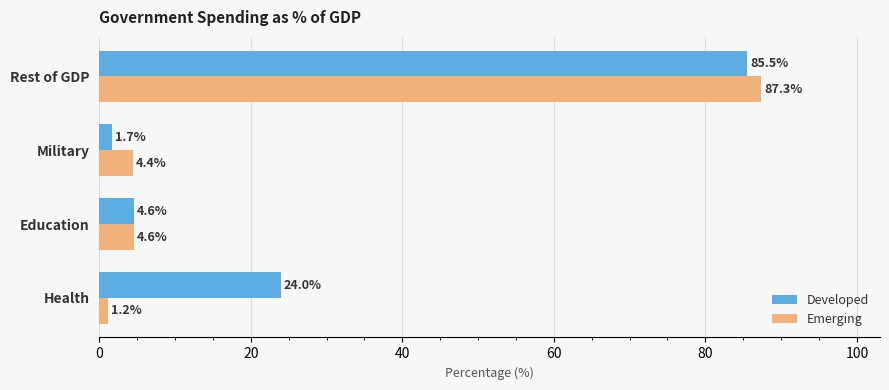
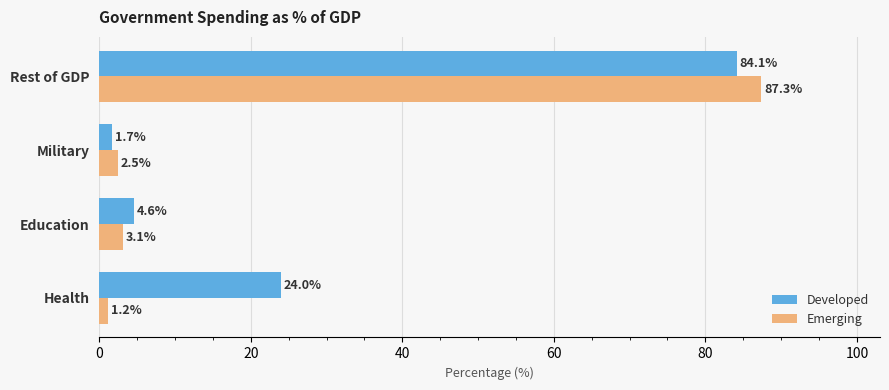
  {
    "Developed": {
-     "Rest of GDP": "85.5%",
+     "Rest of GDP": "84.1%",
      "Military": "1.7%",
      "Education": "4.6%",
      "Health": "24.0%"
    },
    "Emerging": {
      "Rest of GDP": "87.3%",
-     "Military": "4.4%",
-     "Education": "4.6%",
+     "Military": "2.5%",
+     "Education": "3.1%",
      "Health": "1.2%"
    }
  }
